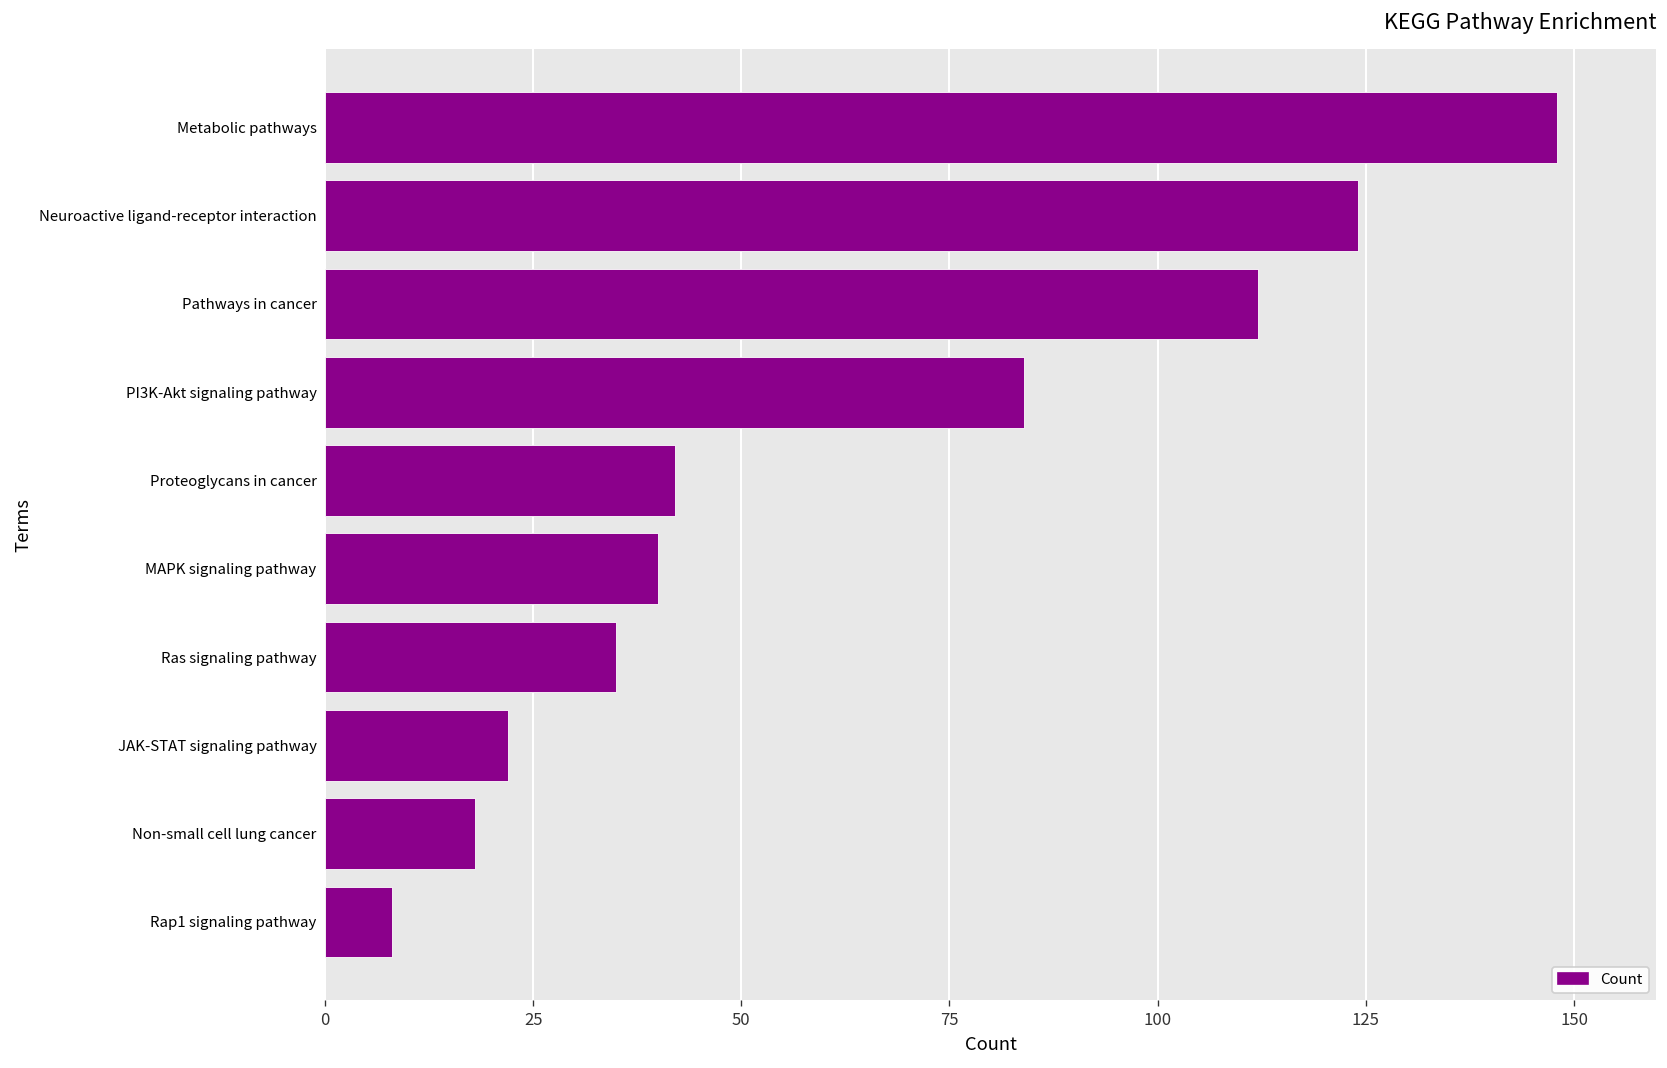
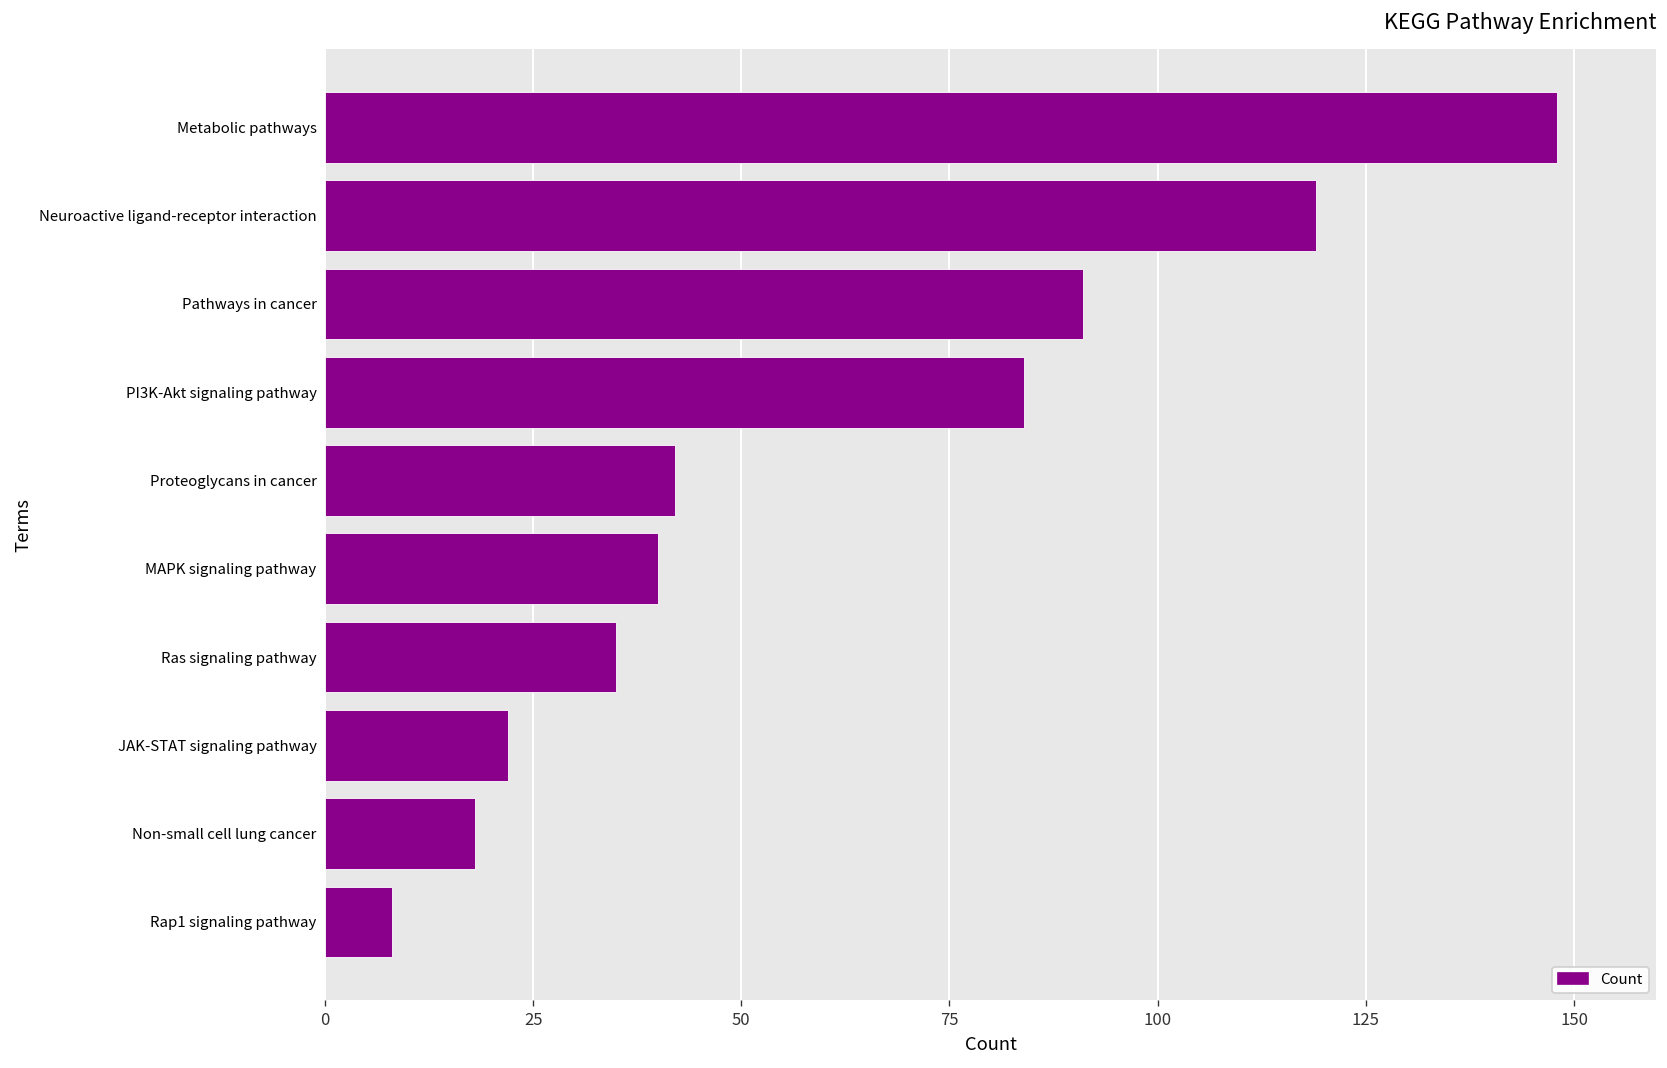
  {
    "Metabolic pathways": 148,
-   "Neuroactive ligand-receptor interaction": 124,
-   "Pathways in cancer": 112,
+   "Neuroactive ligand-receptor interaction": 119,
+   "Pathways in cancer": 91,
    "PI3K-Akt signaling pathway": 84,
    "Proteoglycans in cancer": 42,
    "MAPK signaling pathway": 40,
    "Ras signaling pathway": 35,
    "JAK-STAT signaling pathway": 22,
    "Non-small cell lung cancer": 18,
    "Rap1 signaling pathway": 8
  }
